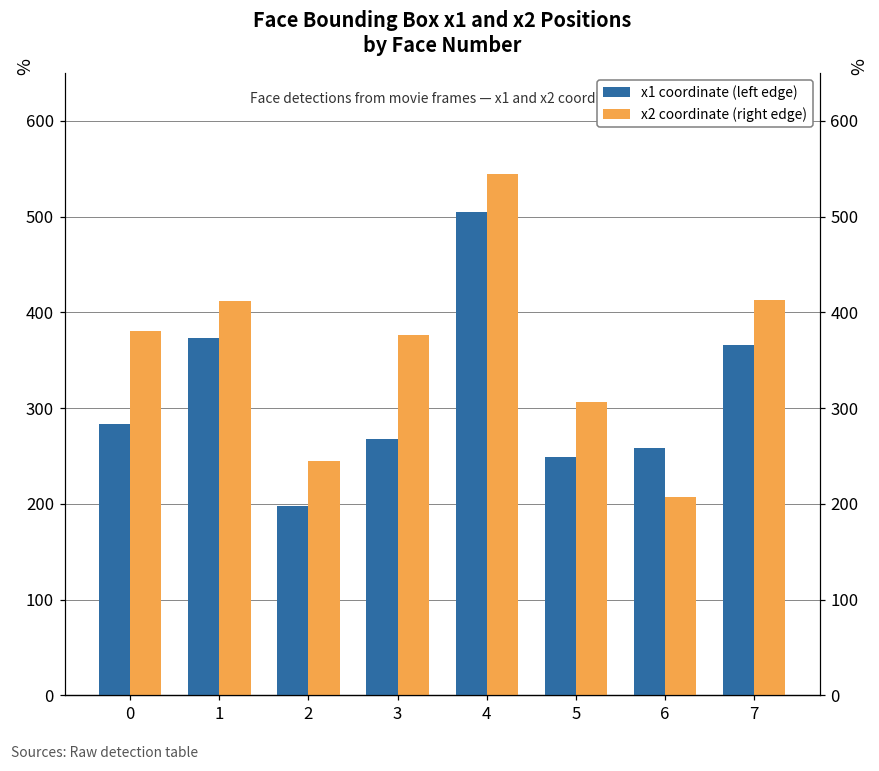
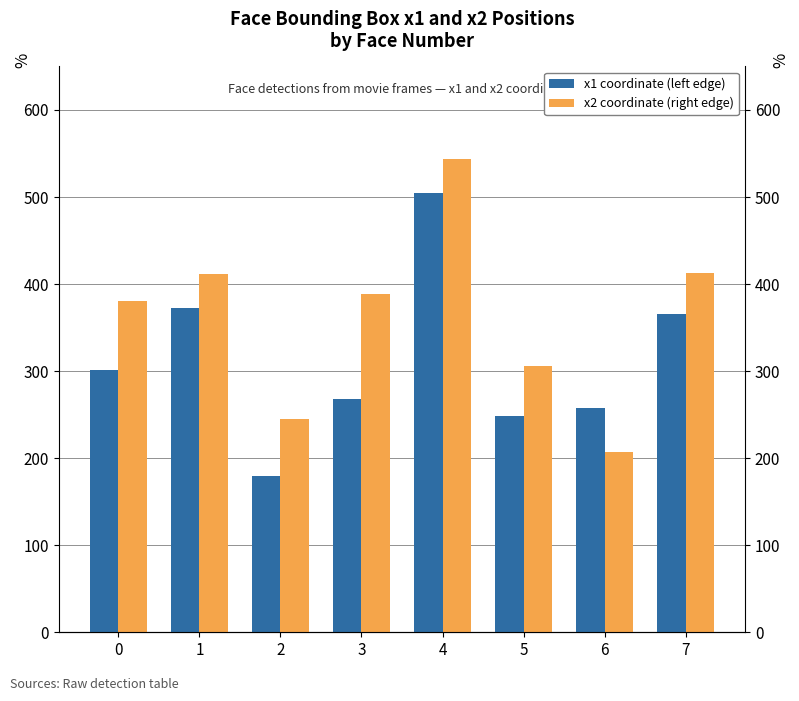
  {
    "x1 coordinate (left edge)": {
-     "0": 280,
+     "0": 300,
      "1": 370,
-     "2": 200,
+     "2": 180,
      "3": 270,
      "4": 510,
      "5": 250,
      "6": 260,
      "7": 370
    },
    "x2 coordinate (right edge)": {
      "0": 380,
      "1": 410,
      "2": 250,
-     "3": 380,
+     "3": 390,
      "4": 540,
      "5": 310,
      "6": 210,
      "7": 410
    }
  }
